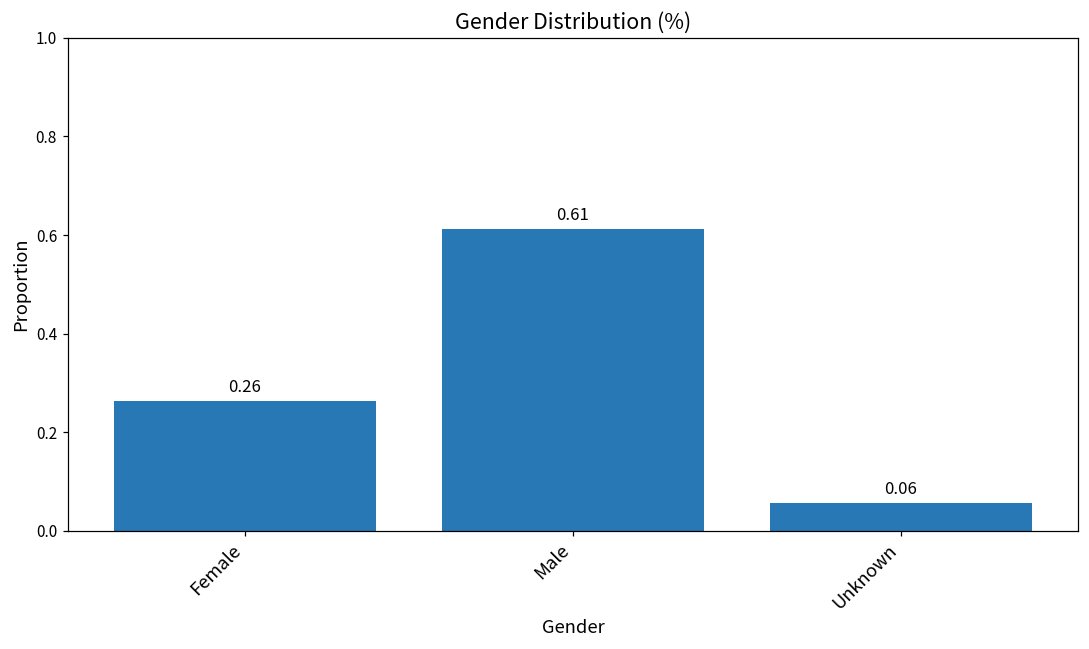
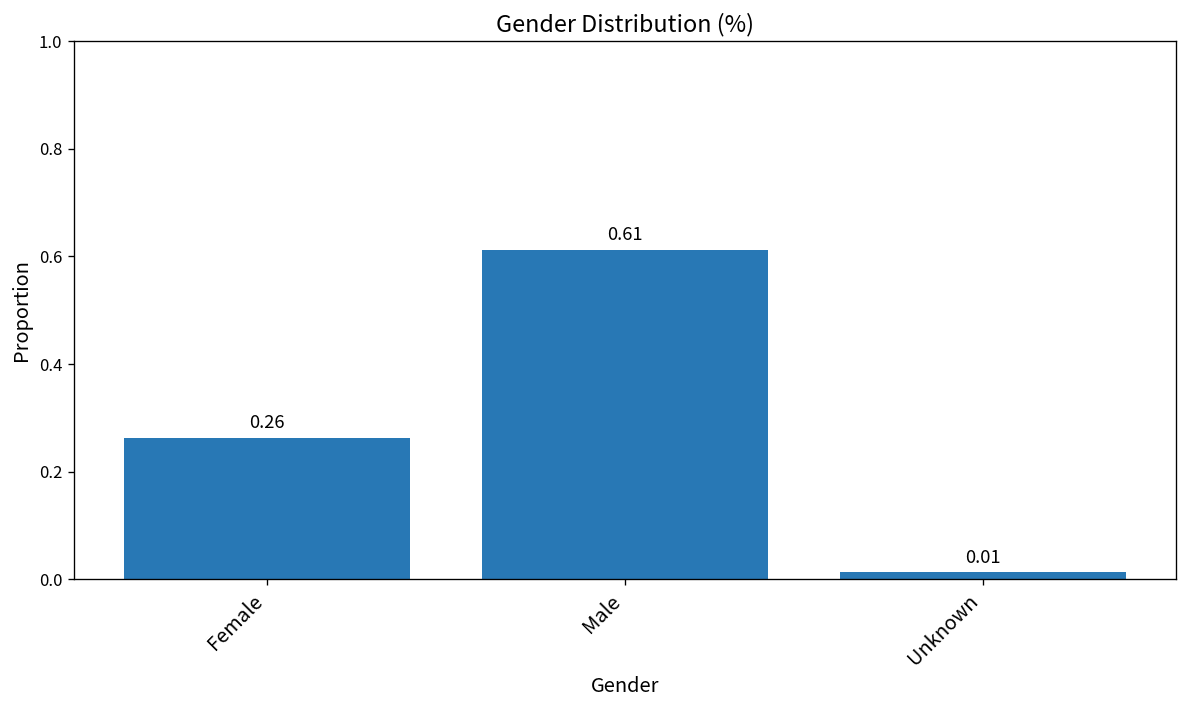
  {
    "Female": 0.26,
    "Male": 0.61,
-   "Unknown": 0.06
+   "Unknown": 0.01
  }
